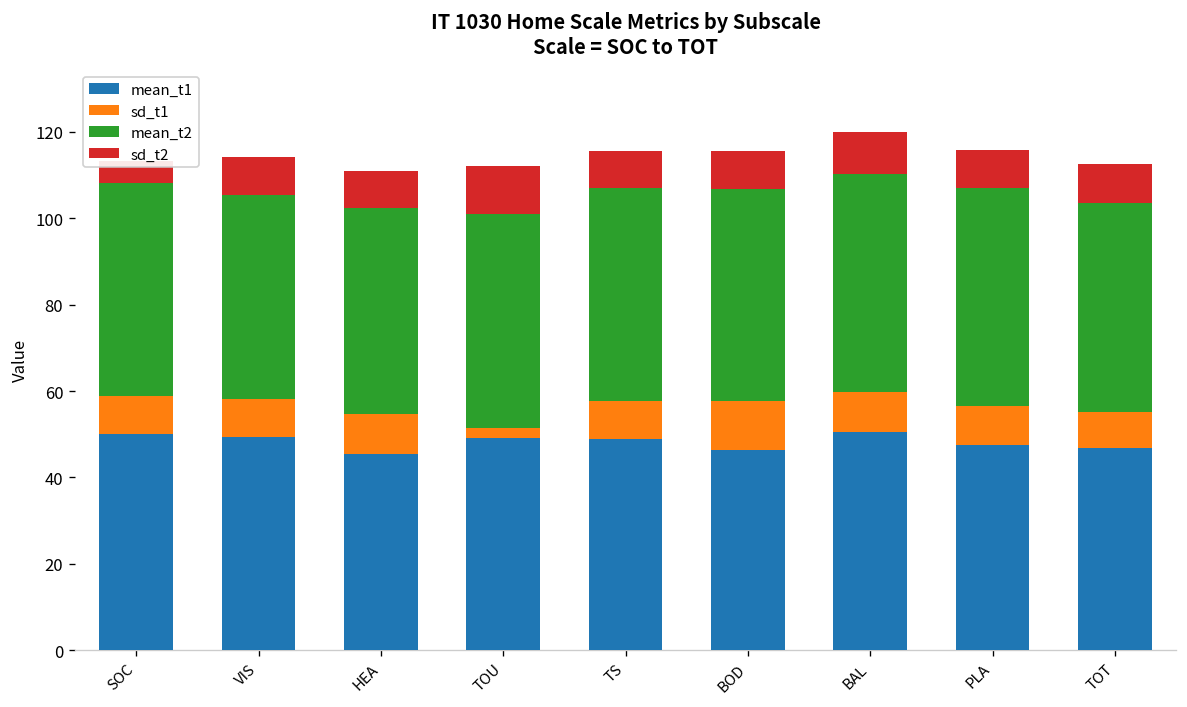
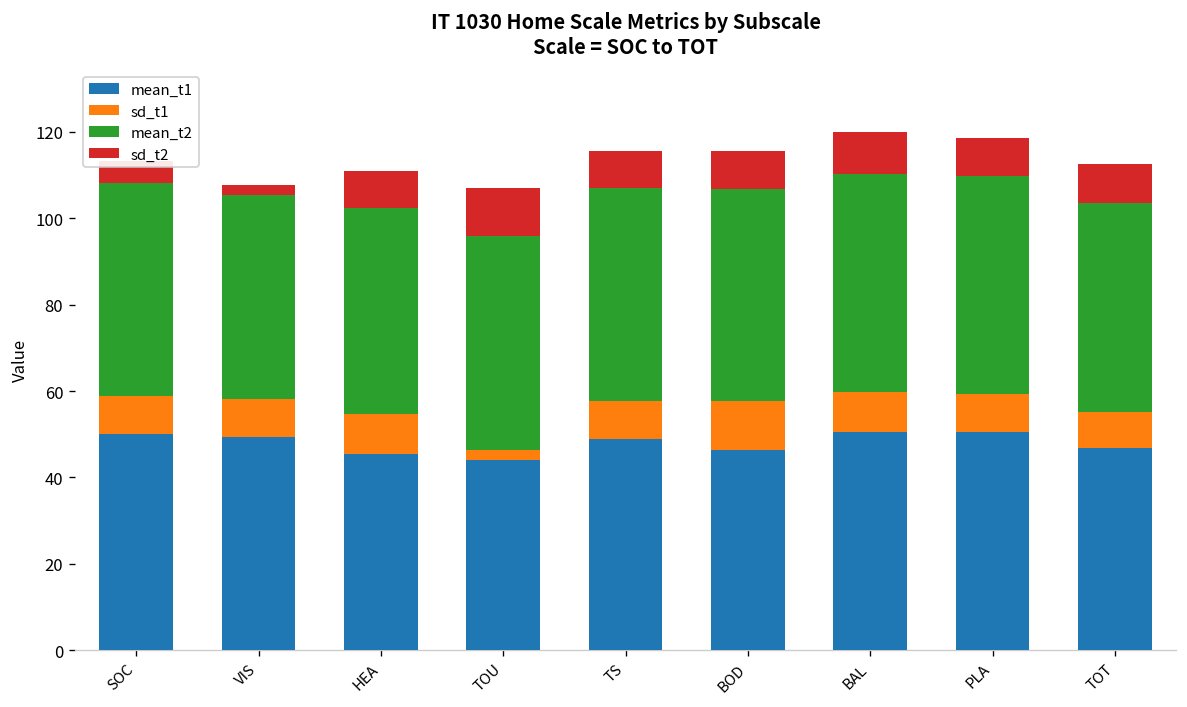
  {
    "mean_t1": {
      "SOC": 50,
      "VIS": 49,
      "HEA": 45,
-     "TOU": 49,
+     "TOU": 44,
      "TS": 49,
      "BOD": 46,
      "BAL": 50,
-     "PLA": 48,
+     "PLA": 50,
      "TOT": 47
    },
    "sd_t1": {
      "SOC": 9,
      "VIS": 9,
      "HEA": 9,
      "TOU": 2,
      "TS": 9,
      "BOD": 11,
      "BAL": 9,
      "PLA": 9,
      "TOT": 8
    },
    "mean_t2": {
      "SOC": 49,
      "VIS": 47,
      "HEA": 48,
      "TOU": 50,
      "TS": 49,
      "BOD": 49,
      "BAL": 50,
      "PLA": 50,
      "TOT": 48
    },
    "sd_t2": {
-     "VIS": 9,
+     "VIS": 2,
      "HEA": 9,
      "TOU": 11,
      "TS": 9,
      "BOD": 9,
      "BAL": 10,
      "PLA": 9,
      "TOT": 9
    }
  }
